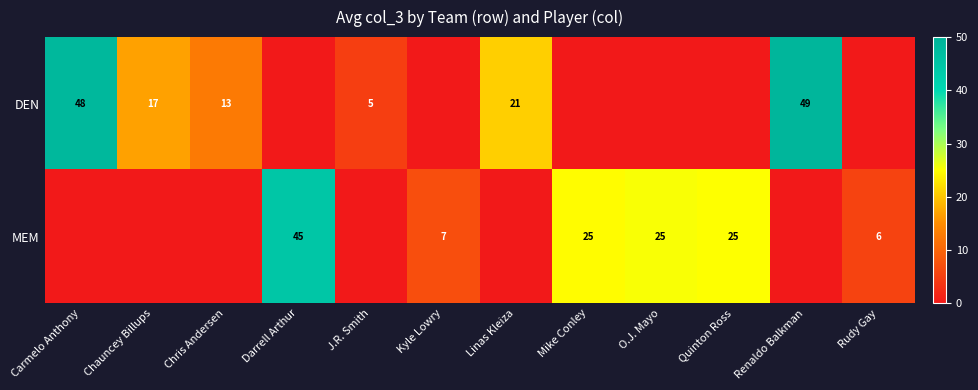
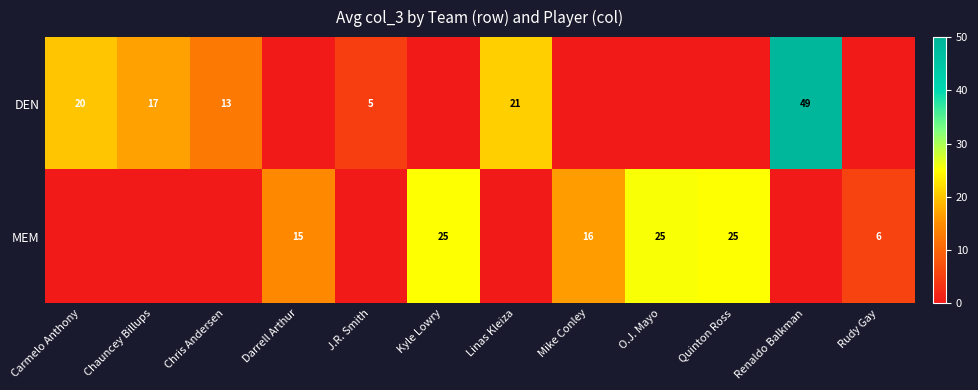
  {
    "DEN": {
-     "Carmelo Anthony": 48,
+     "Carmelo Anthony": 20,
      "Chauncey Billups": 17,
      "Chris Andersen": 13,
      "J.R. Smith": 5,
      "Linas Kleiza": 21,
      "Renaldo Balkman": 49
    },
    "MEM": {
-     "Darrell Arthur": 45,
-     "Kyle Lowry": 7,
-     "Mike Conley": 25,
+     "Darrell Arthur": 15,
+     "Kyle Lowry": 25,
+     "Mike Conley": 16,
      "O.J. Mayo": 25,
      "Quinton Ross": 25,
      "Rudy Gay": 6
    }
  }
